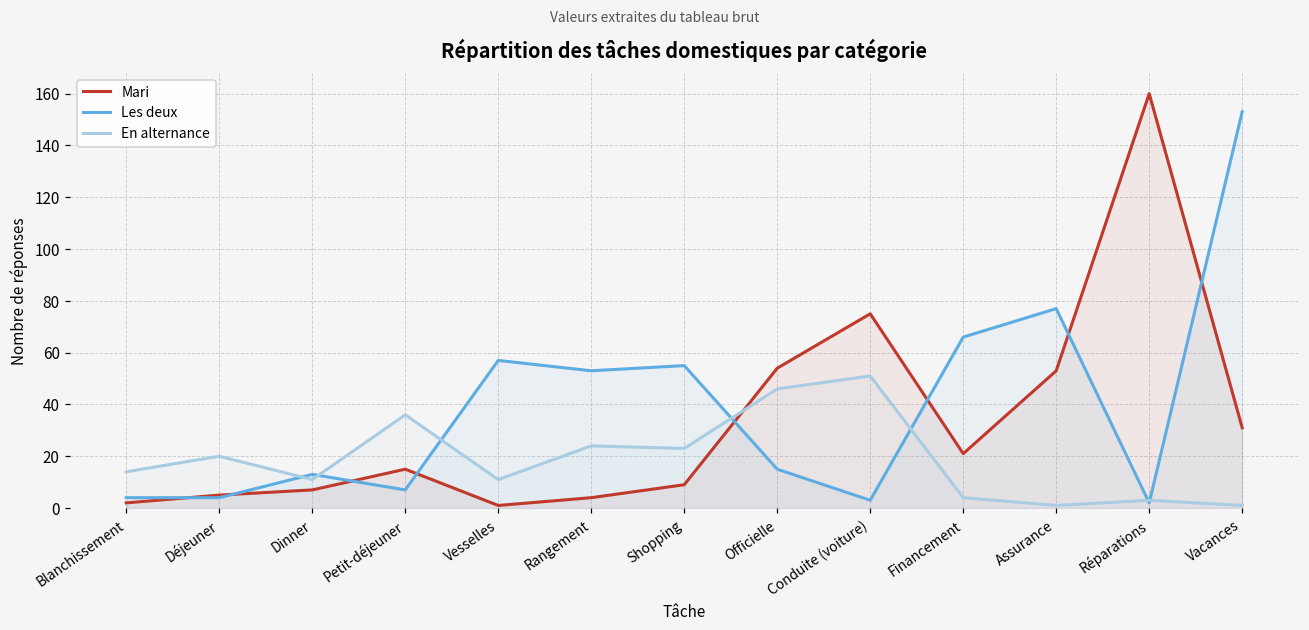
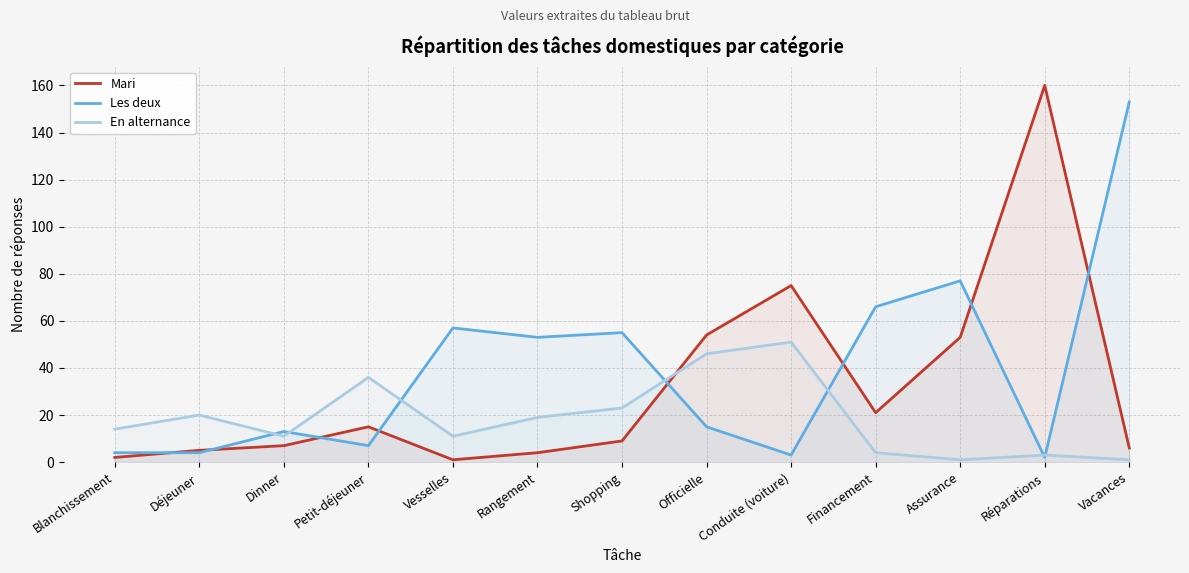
  {
    "Mari": {
      "Blanchissement": 2,
      "Dinner": 7,
      "Petit-déjeuner": 15,
      "Vesselles": 1,
      "Rangement": 4,
      "Shopping": 9,
      "Officielle": 54,
      "Conduite (voiture)": 75,
      "Financement": 21,
      "Assurance": 53,
      "Réparations": 160,
-     "Vacances": 31
+     "Vacances": 6
    },
    "Les deux": {
      "Blanchissement": 4,
      "Dinner": 13,
      "Petit-déjeuner": 7,
      "Vesselles": 57,
      "Rangement": 53,
      "Shopping": 55,
      "Officielle": 15,
      "Conduite (voiture)": 3,
      "Financement": 66,
      "Assurance": 77,
      "Vacances": 153
    },
    "En alternance": {
      "Blanchissement": 14,
      "Déjeuner": 20,
      "Dinner": 11,
      "Petit-déjeuner": 36,
      "Vesselles": 11,
-     "Rangement": 24,
+     "Rangement": 19,
      "Shopping": 23,
      "Officielle": 46,
      "Conduite (voiture)": 51,
      "Financement": 4,
      "Assurance": 1,
      "Vacances": 1
    }
  }
